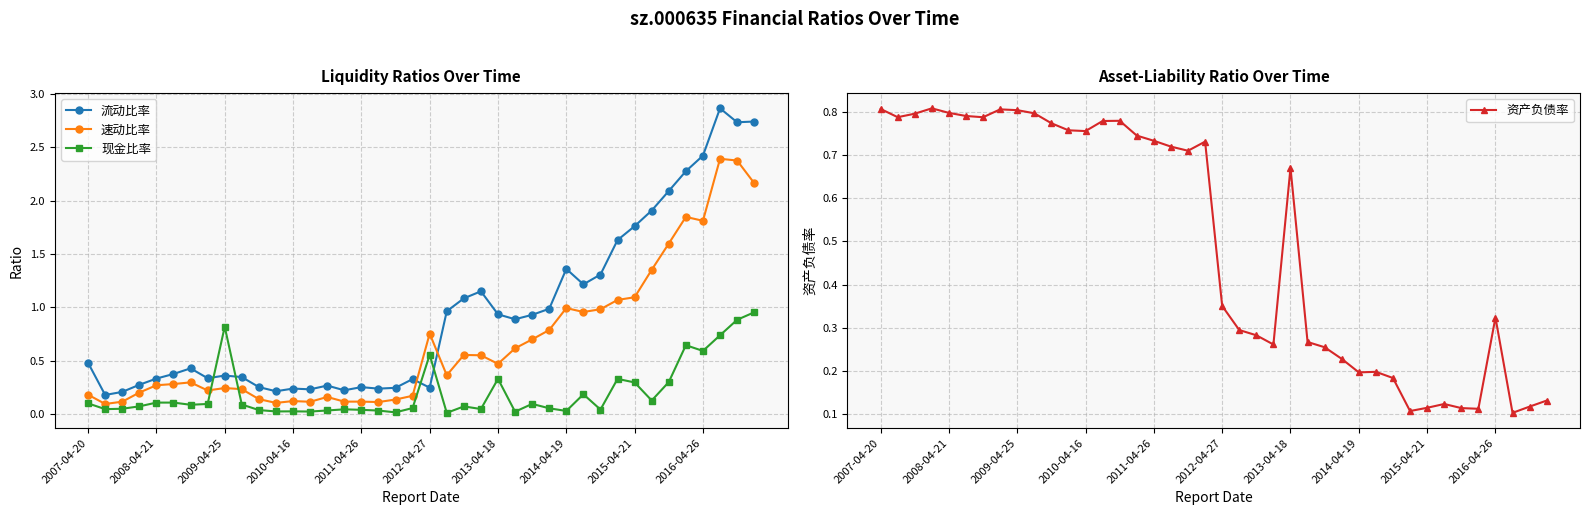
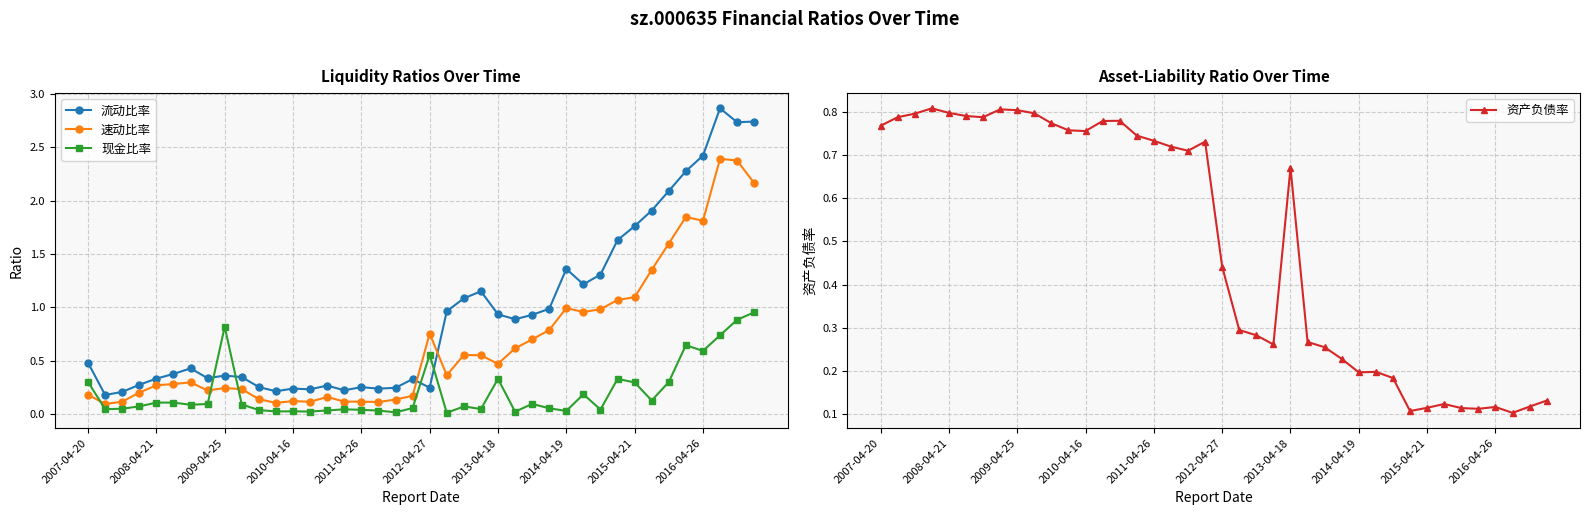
  {
    "Liquidity Ratios Over Time": {
      "流动比率": {
        "2007-04-20": 0.48,
        "2008-04-21": 0.33,
        "2009-04-25": 0.36,
        "2010-04-16": 0.24,
        "2011-04-26": 0.25,
        "2012-04-27": 0.25,
        "2013-04-18": 0.94,
        "2014-04-19": 1.36,
        "2015-04-21": 1.76,
        "2016-04-26": 2.42
      },
      "速动比率": {
        "2007-04-20": 0.18,
        "2008-04-21": 0.27,
        "2009-04-25": 0.24,
        "2010-04-16": 0.12,
        "2011-04-26": 0.12,
        "2012-04-27": 0.75,
        "2013-04-18": 0.47,
        "2014-04-19": 0.99,
        "2015-04-21": 1.10,
        "2016-04-26": 1.81
      },
      "现金比率": {
-       "2007-04-20": 0.10,
+       "2007-04-20": 0.30,
        "2008-04-21": 0.11,
        "2009-04-25": 0.82,
        "2010-04-16": 0.03,
        "2011-04-26": 0.04,
        "2012-04-27": 0.56,
        "2013-04-18": 0.33,
        "2014-04-19": 0.03,
        "2015-04-21": 0.30,
        "2016-04-26": 0.59
      }
    },
    "Asset-Liability Ratio Over Time": {
-     "2007-04-20": 0.81,
+     "2007-04-20": 0.77,
      "2008-04-21": 0.80,
      "2009-04-25": 0.81,
      "2010-04-16": 0.76,
      "2011-04-26": 0.73,
-     "2012-04-27": 0.35,
+     "2012-04-27": 0.44,
      "2013-04-18": 0.67,
      "2014-04-19": 0.20,
      "2015-04-21": 0.11,
-     "2016-04-26": 0.32
+     "2016-04-26": 0.12
    }
  }
